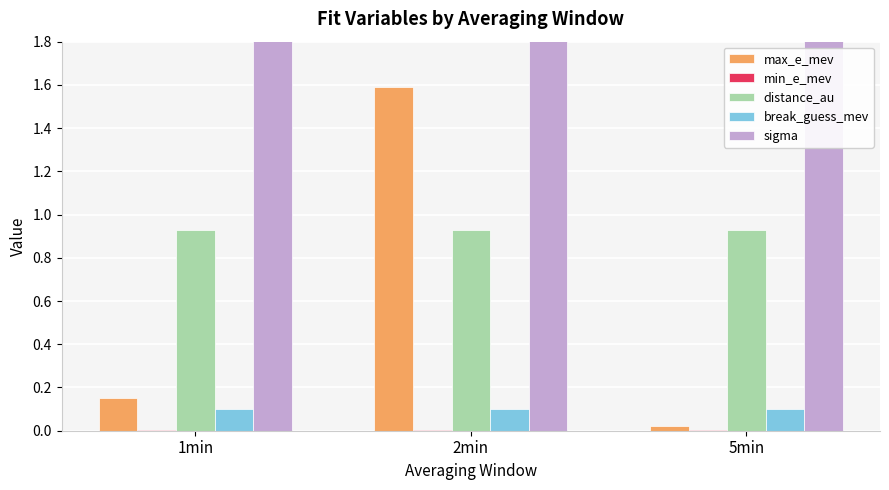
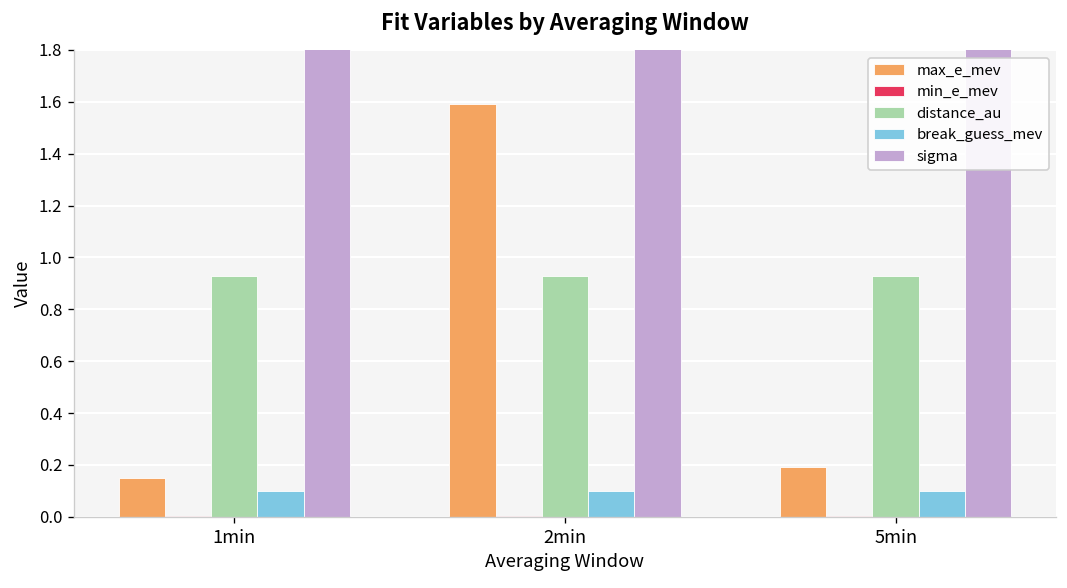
  {
    "max_e_mev": {
      "1min": 0.15,
      "2min": 1.59,
-     "5min": 0.02
+     "5min": 0.19
    },
    "distance_au": {
      "1min": 0.93,
      "2min": 0.93,
      "5min": 0.93
    },
    "break_guess_mev": {
      "1min": 0.10,
      "2min": 0.10,
      "5min": 0.10
    }
  }
